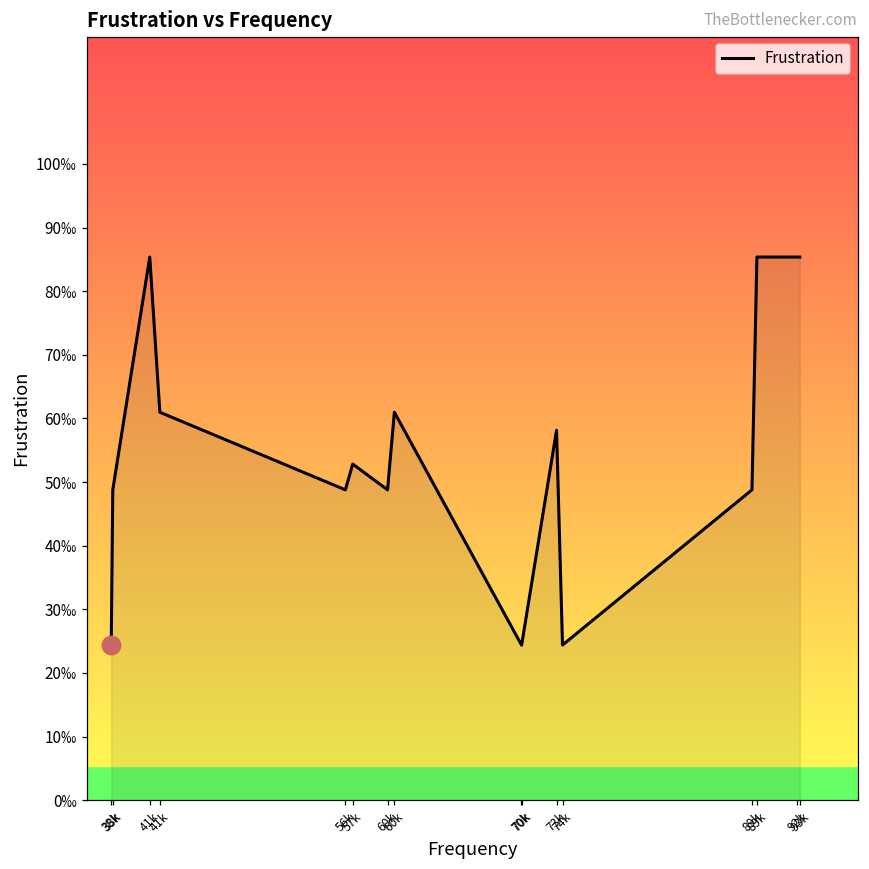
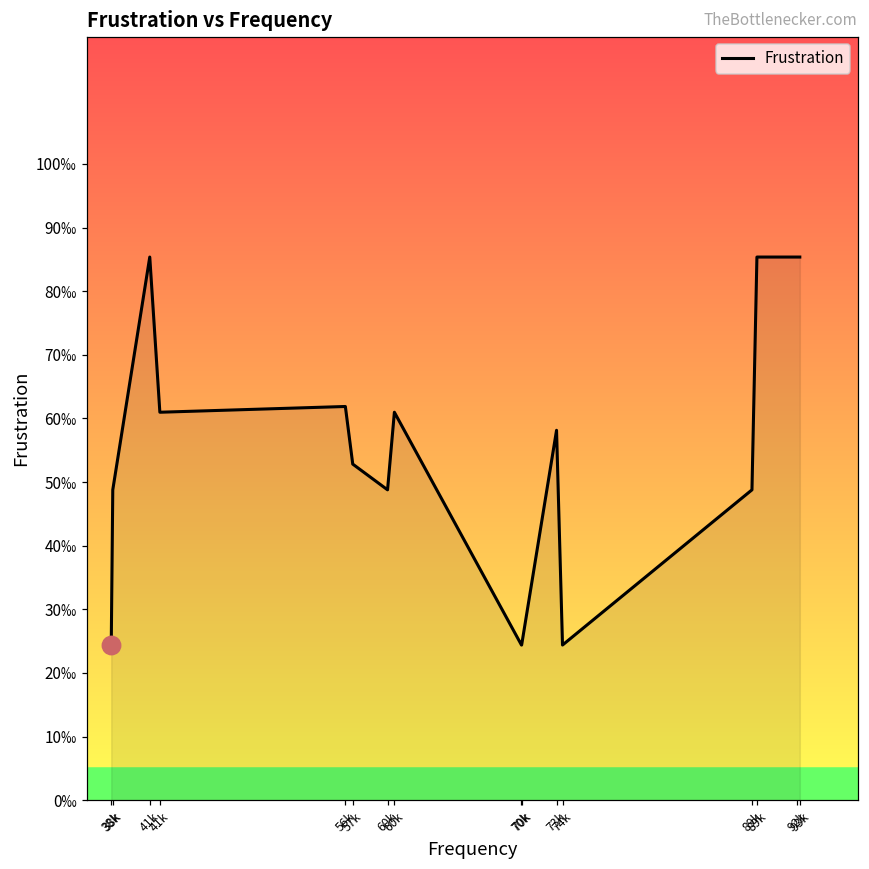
  {
    "Frustration": {
-     "56k": "49‰",
+     "56k": "62‰",
      "57k": "53‰",
      "70k": "24‰",
      "73k": "58‰",
      "74k": "24‰",
      "92k": "85‰",
      "93k": "85‰"
    }
  }
